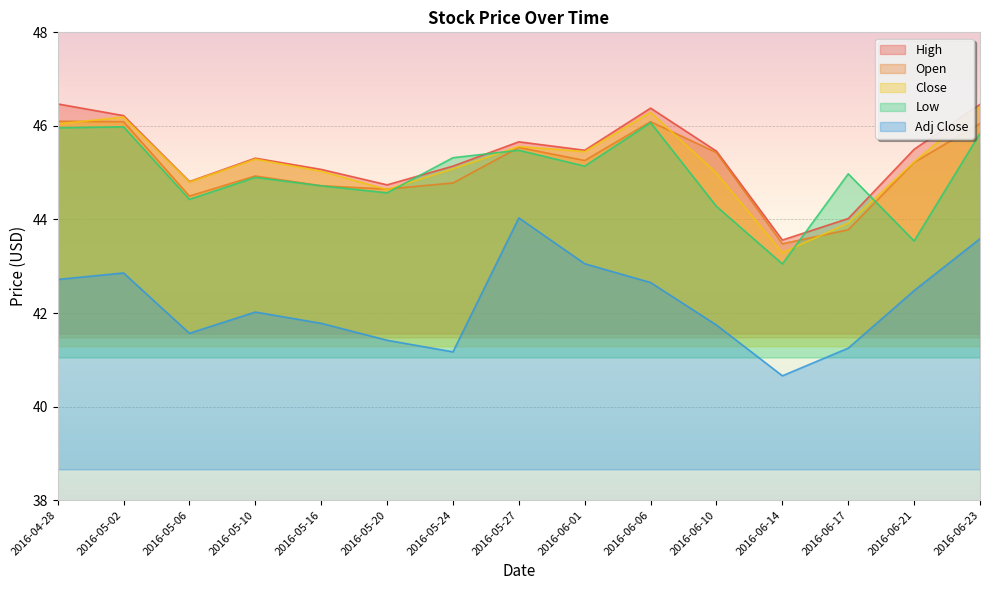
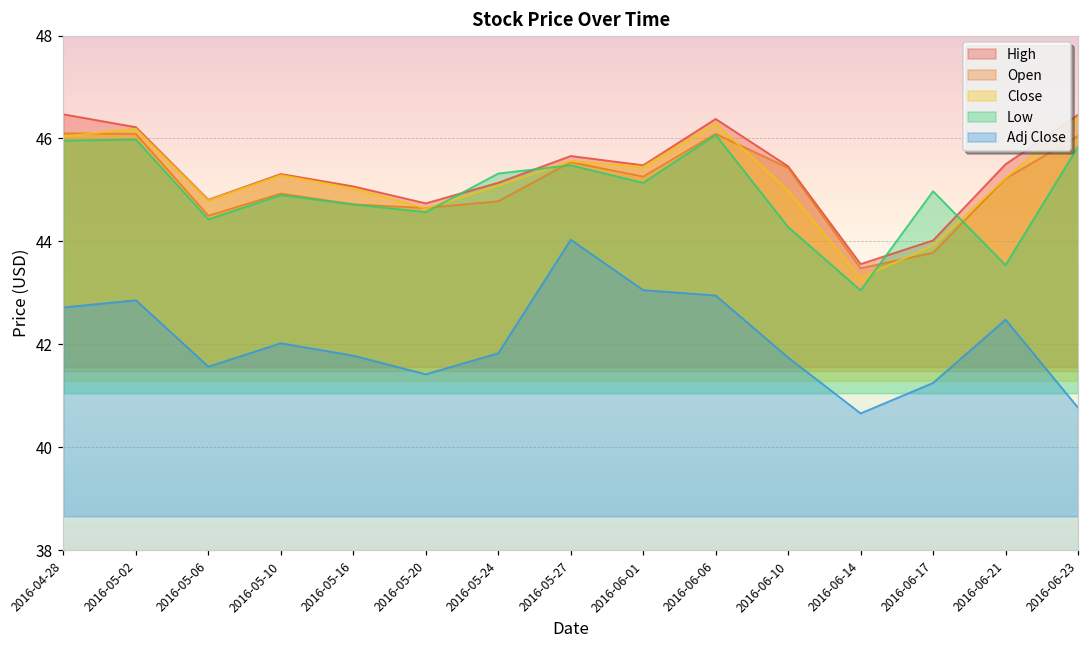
  {
    "Low": {
      "2016-04-28": 46.0,
      "2016-05-02": 46.0,
      "2016-05-06": 44.4,
      "2016-05-20": 44.6,
      "2016-05-24": 45.3,
      "2016-05-27": 45.5,
      "2016-06-01": 45.1,
      "2016-06-10": 44.3,
      "2016-06-14": 43.0,
      "2016-06-17": 45.0,
      "2016-06-21": 43.5,
      "2016-06-23": 45.8
    },
    "Adj Close": {
      "2016-04-28": 42.7,
      "2016-05-02": 42.9,
      "2016-05-06": 41.6,
      "2016-05-10": 42.0,
      "2016-05-16": 41.8,
      "2016-05-20": 41.4,
-     "2016-05-24": 41.2,
+     "2016-05-24": 41.8,
      "2016-05-27": 44.0,
      "2016-06-01": 43.1,
-     "2016-06-06": 42.7,
+     "2016-06-06": 42.9,
      "2016-06-10": 41.7,
      "2016-06-14": 40.7,
      "2016-06-17": 41.2,
      "2016-06-21": 42.5,
-     "2016-06-23": 43.6
+     "2016-06-23": 40.8
    }
  }
